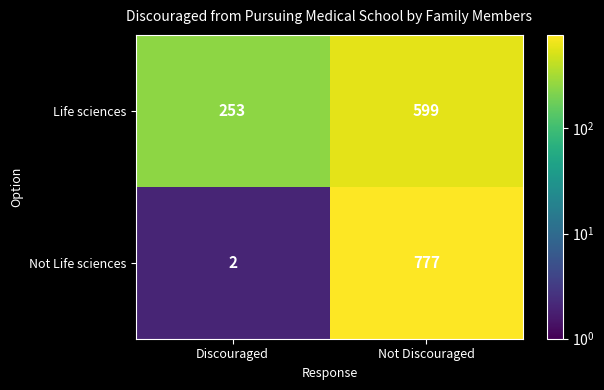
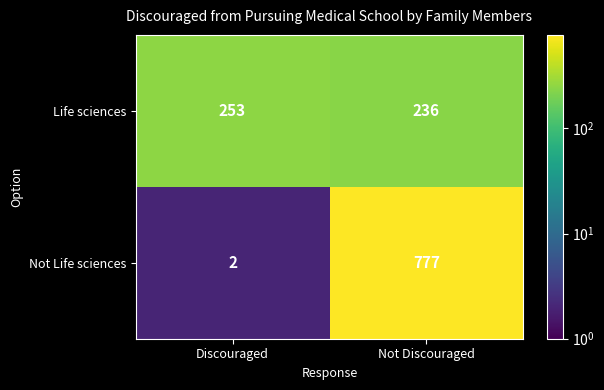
  {
    "Life sciences": {
      "Discouraged": 253,
-     "Not Discouraged": 599
+     "Not Discouraged": 236
    },
    "Not Life sciences": {
      "Discouraged": 2,
      "Not Discouraged": 777
    }
  }
